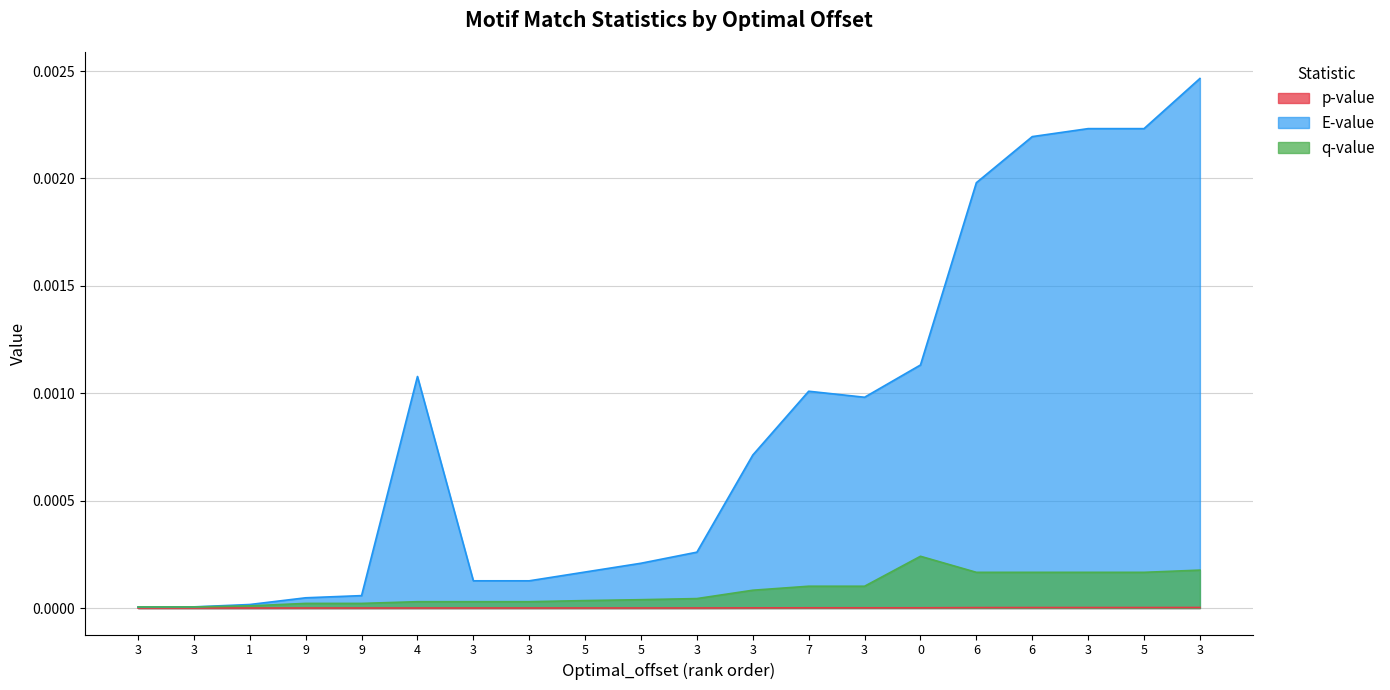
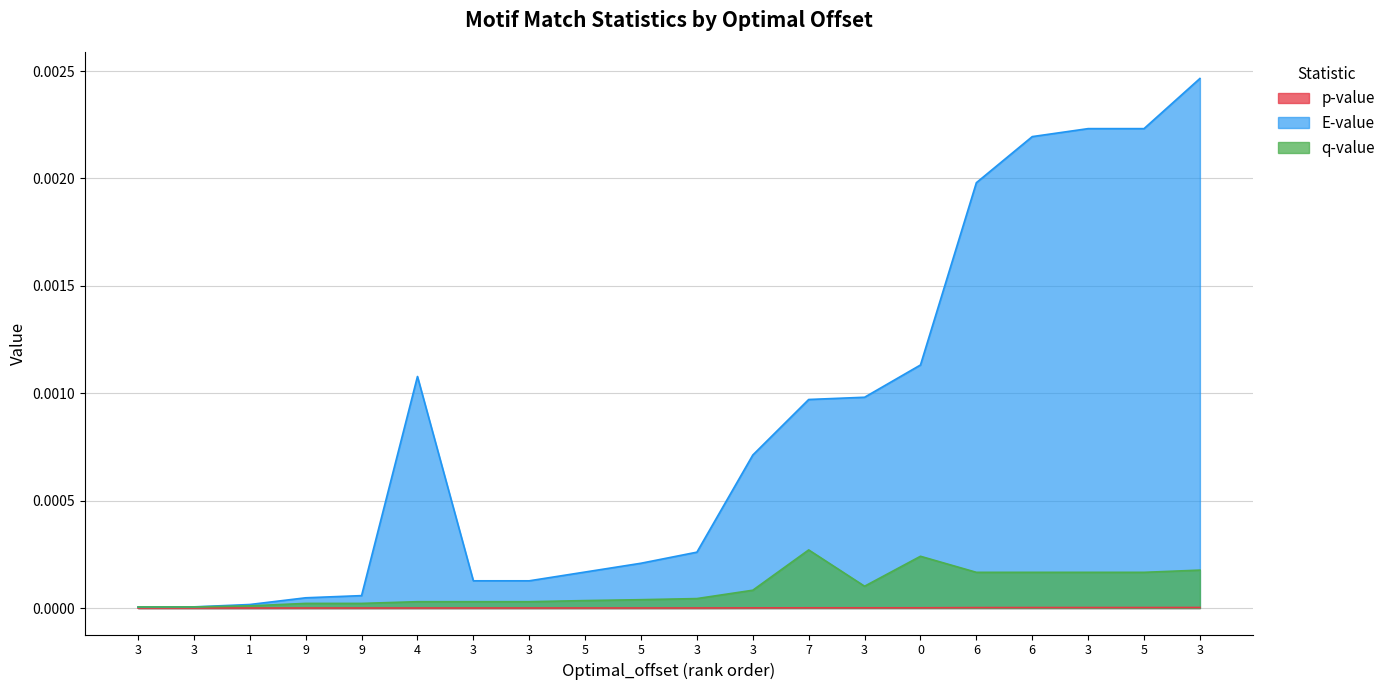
  {
    "p-value": {
      "4": 0.00000,
      "7": 0.00000,
      "0": 0.00000
    },
    "E-value": {
      "4": 0.00108,
-     "7": 0.00101,
+     "7": 0.00097,
      "0": 0.00113
    },
    "q-value": {
      "4": 0.00003,
-     "7": 0.00010,
+     "7": 0.00027,
      "0": 0.00024
    }
  }
